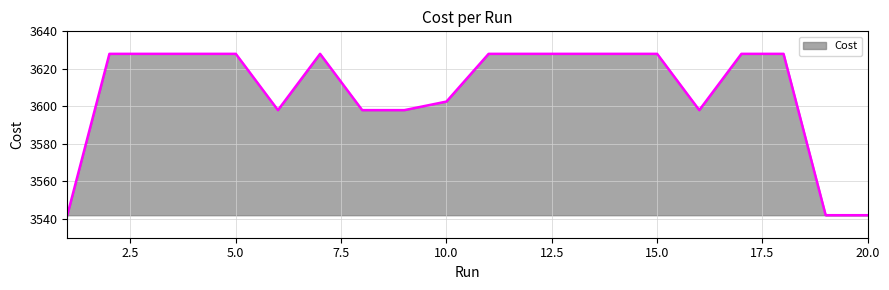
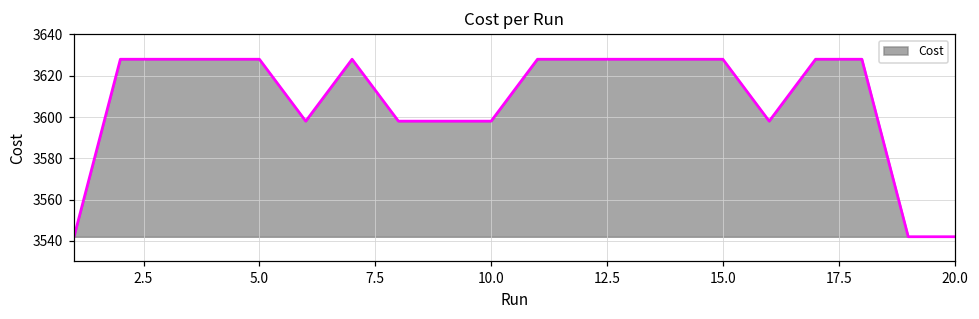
  {
    "5.0": 3628,
-   "10.0": 3603,
+   "10.0": 3598,
    "15.0": 3628,
    "20.0": 3542
  }
